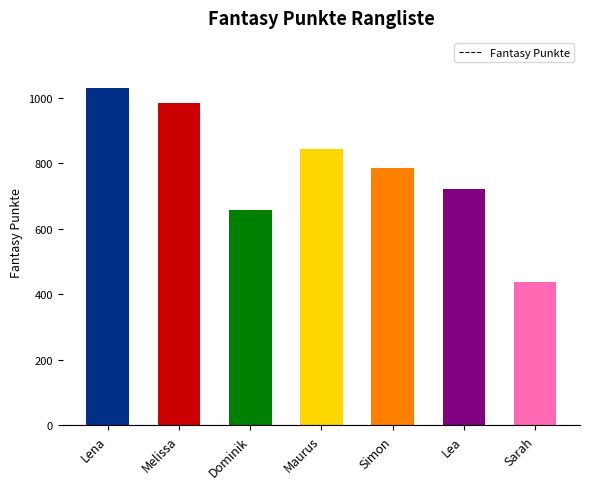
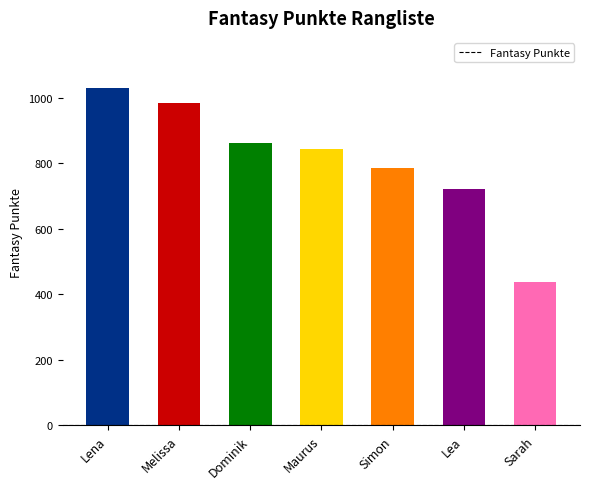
  {
    "Lena": 1030,
    "Melissa": 990,
-   "Dominik": 660,
+   "Dominik": 860,
    "Maurus": 840,
    "Simon": 790,
    "Lea": 720,
    "Sarah": 440
  }
